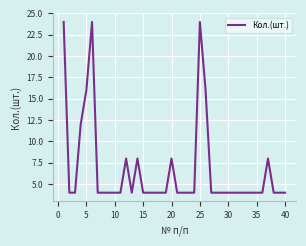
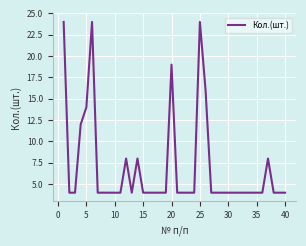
  {
-   "5": 16,
+   "5": 14,
    "10": 4,
    "15": 4,
-   "20": 8,
+   "20": 19,
    "25": 24,
    "30": 4,
    "35": 4,
    "40": 4
  }
